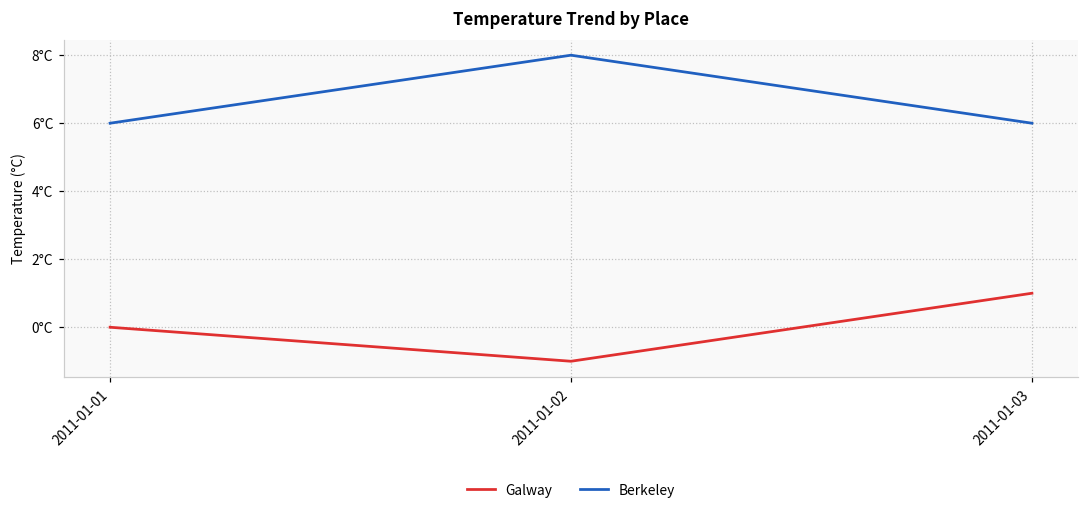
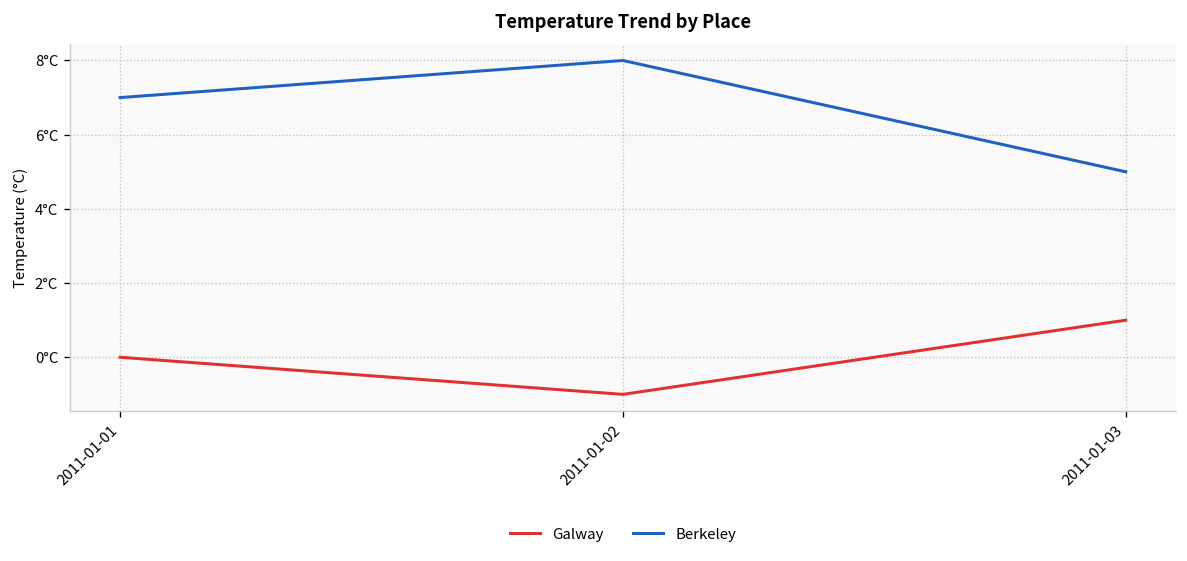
  {
    "Galway": {
      "2011-01-01": "0°C",
      "2011-01-02": "-1°C",
      "2011-01-03": "1°C"
    },
    "Berkeley": {
-     "2011-01-01": "6°C",
+     "2011-01-01": "7°C",
      "2011-01-02": "8°C",
-     "2011-01-03": "6°C"
+     "2011-01-03": "5°C"
    }
  }
